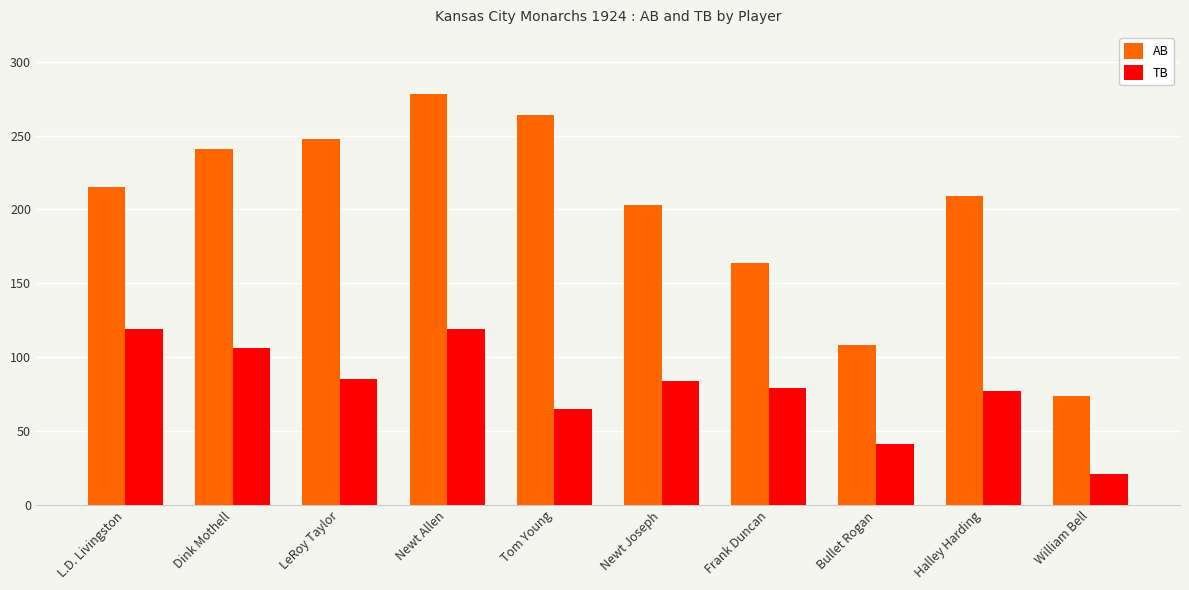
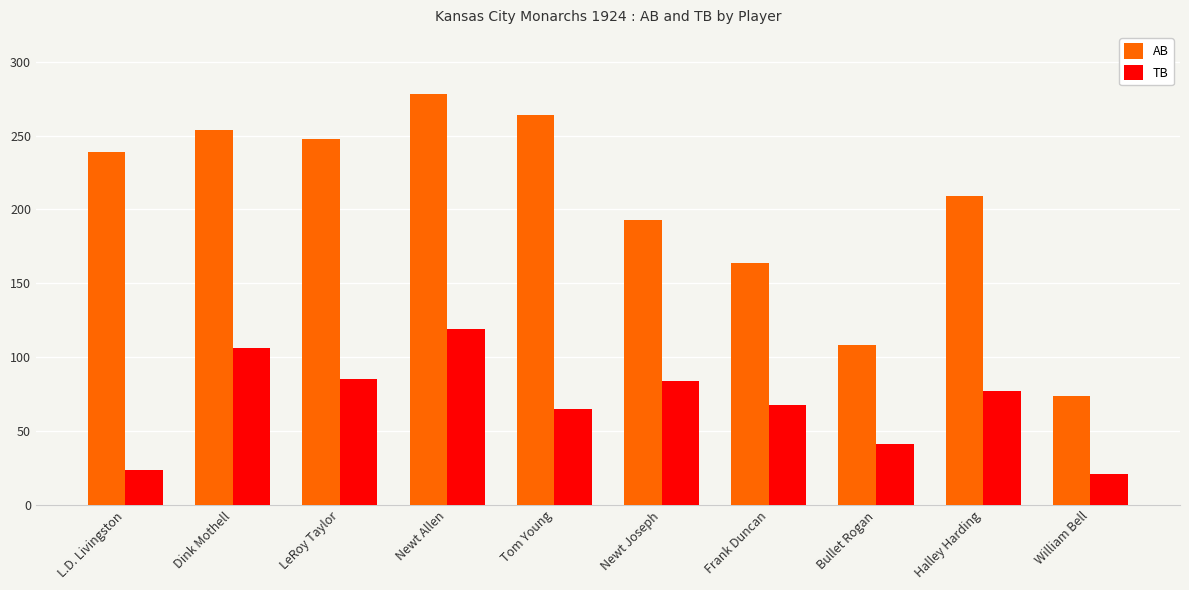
  {
    "AB": {
-     "L.D. Livingston": 215,
-     "Dink Mothell": 241,
+     "L.D. Livingston": 239,
+     "Dink Mothell": 254,
      "LeRoy Taylor": 248,
      "Newt Allen": 278,
      "Tom Young": 264,
-     "Newt Joseph": 203,
+     "Newt Joseph": 193,
      "Frank Duncan": 164,
      "Bullet Rogan": 108,
      "Halley Harding": 209,
      "William Bell": 74
    },
    "TB": {
-     "L.D. Livingston": 119,
+     "L.D. Livingston": 24,
      "Dink Mothell": 106,
      "LeRoy Taylor": 85,
      "Newt Allen": 119,
      "Tom Young": 65,
      "Newt Joseph": 84,
-     "Frank Duncan": 79,
+     "Frank Duncan": 68,
      "Bullet Rogan": 41,
      "Halley Harding": 77,
      "William Bell": 21
    }
  }
